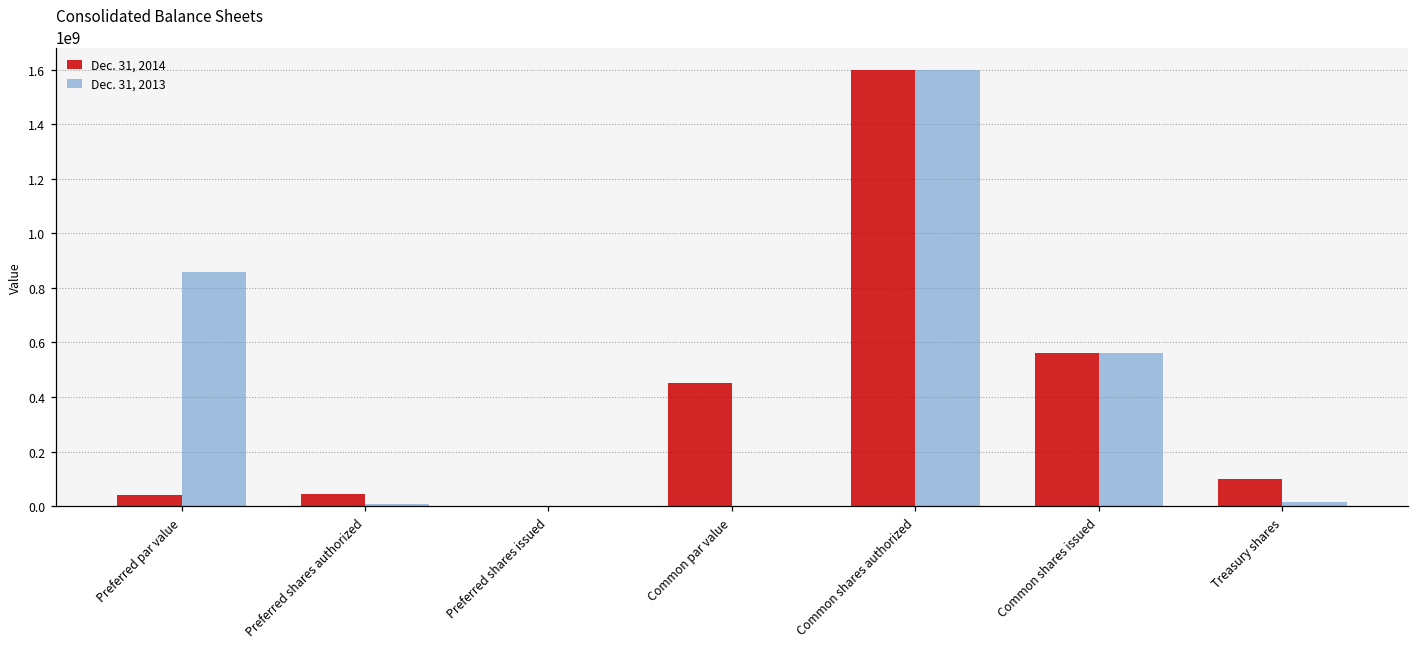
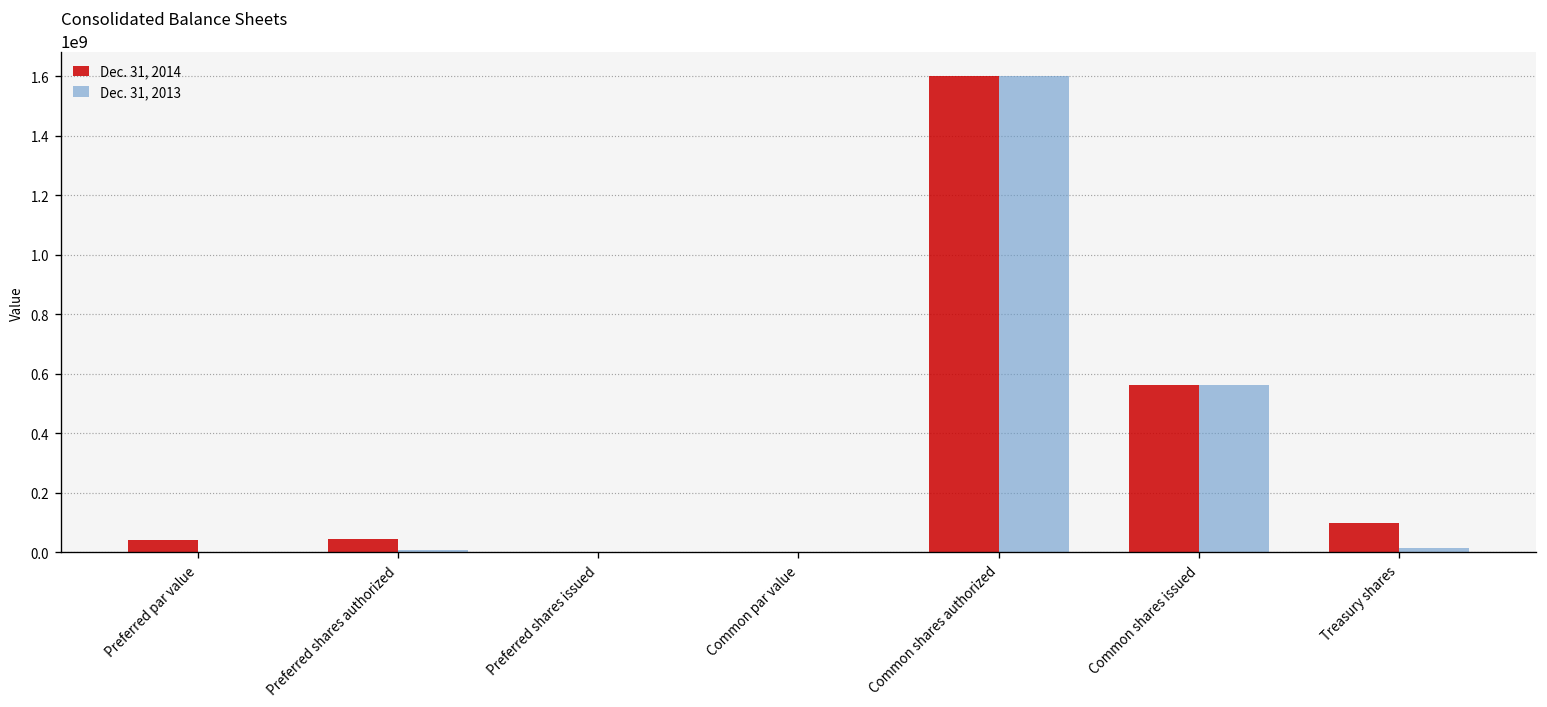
  {
    "Dec. 31, 2014": {
      "Preferred par value": 40000000,
      "Preferred shares authorized": 40000000,
      "Preferred shares issued": 0,
-     "Common par value": 450000000,
+     "Common par value": 0,
      "Common shares authorized": 1600000000,
      "Common shares issued": 560000000,
      "Treasury shares": 100000000
    },
    "Dec. 31, 2013": {
-     "Preferred par value": 860000000,
+     "Preferred par value": 0,
      "Preferred shares issued": 0,
      "Common shares authorized": 1600000000,
      "Common shares issued": 560000000,
      "Treasury shares": 10000000
    }
  }
